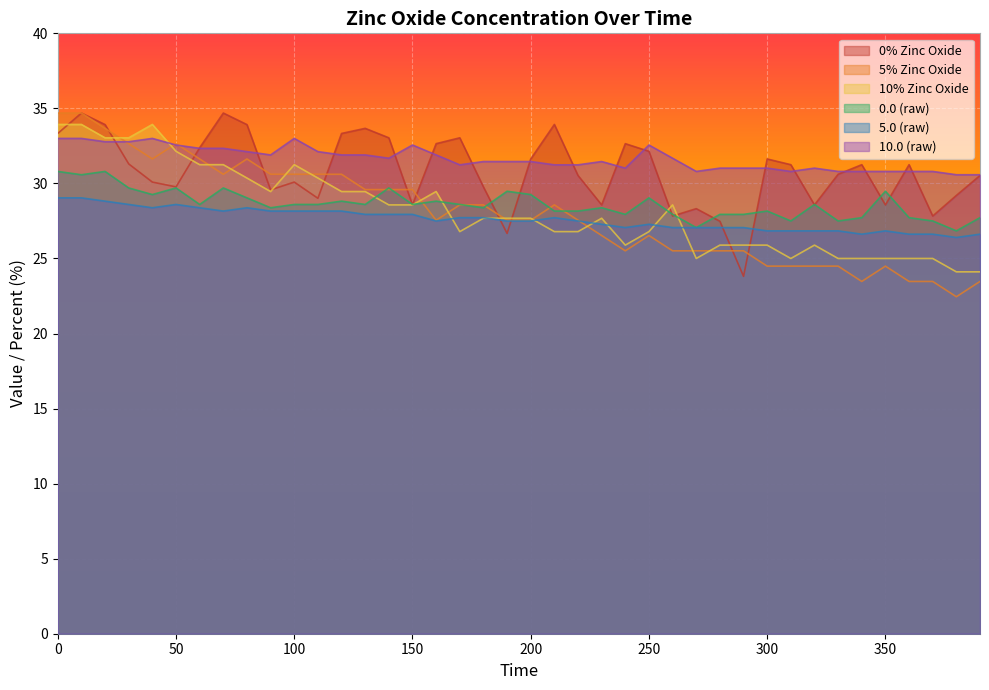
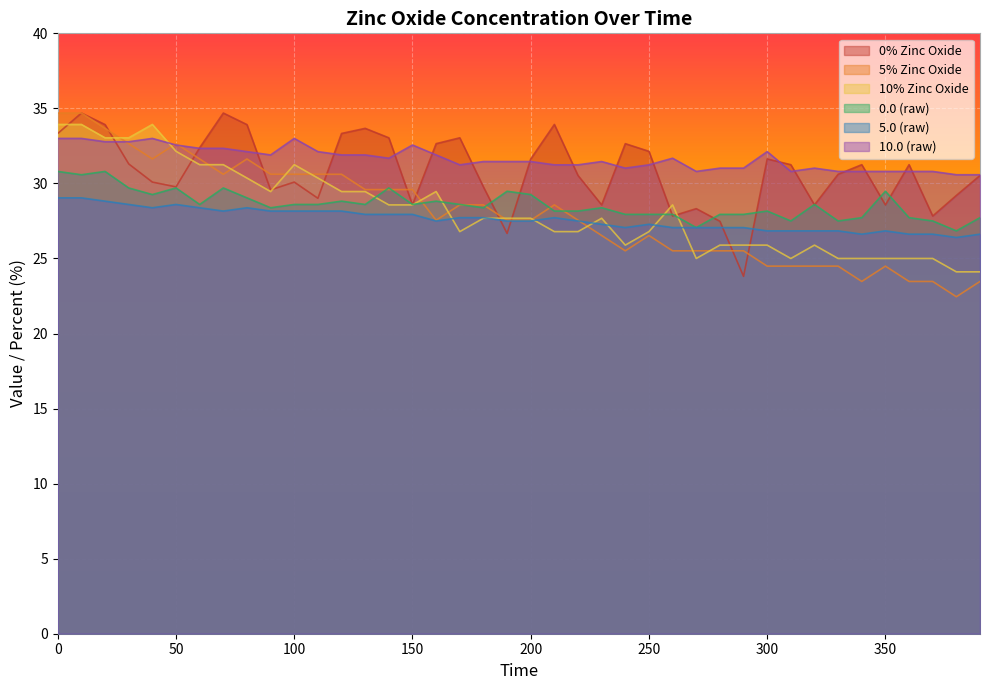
  {
    "0.0 (raw)": {
      "0": 30.8,
      "100": 28.6,
      "200": 29.3,
-     "250": 29.0,
+     "250": 27.9,
      "300": 28.2,
      "350": 29.5
    },
    "5.0 (raw)": {
      "0": 29.0,
      "50": 28.6,
      "100": 28.2,
      "150": 27.9,
      "250": 27.3,
      "300": 26.8,
      "350": 26.8
    },
    "10.0 (raw)": {
      "0": 33.0,
      "100": 33.0,
      "150": 32.6,
-     "250": 32.6,
-     "300": 31.0,
+     "250": 31.2,
+     "300": 32.1,
      "350": 30.8
    }
  }
